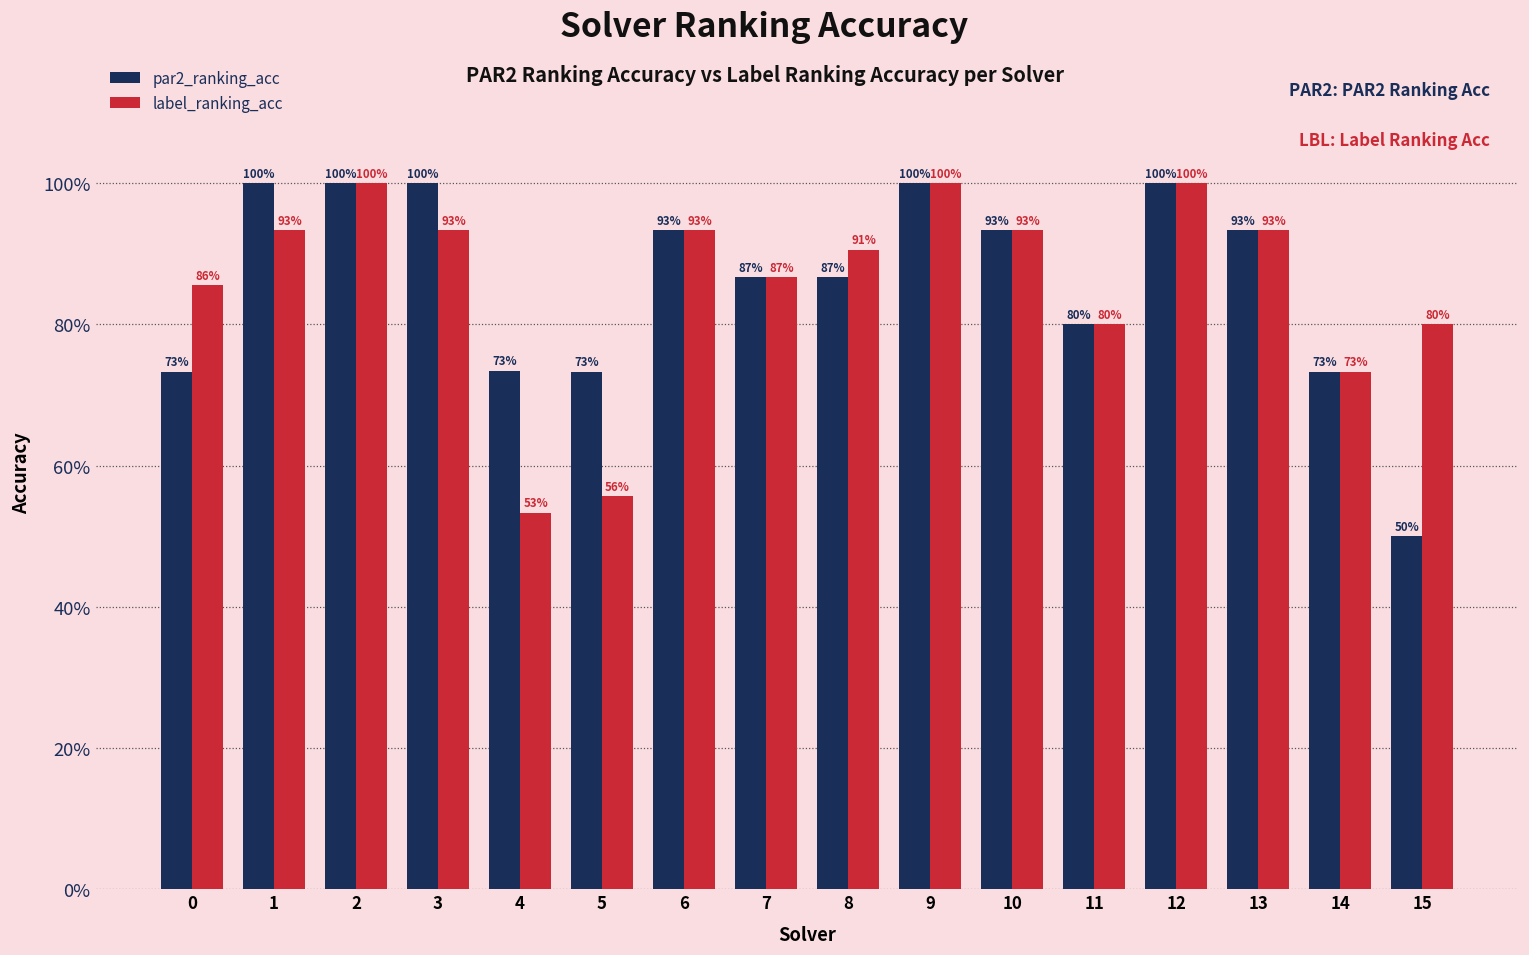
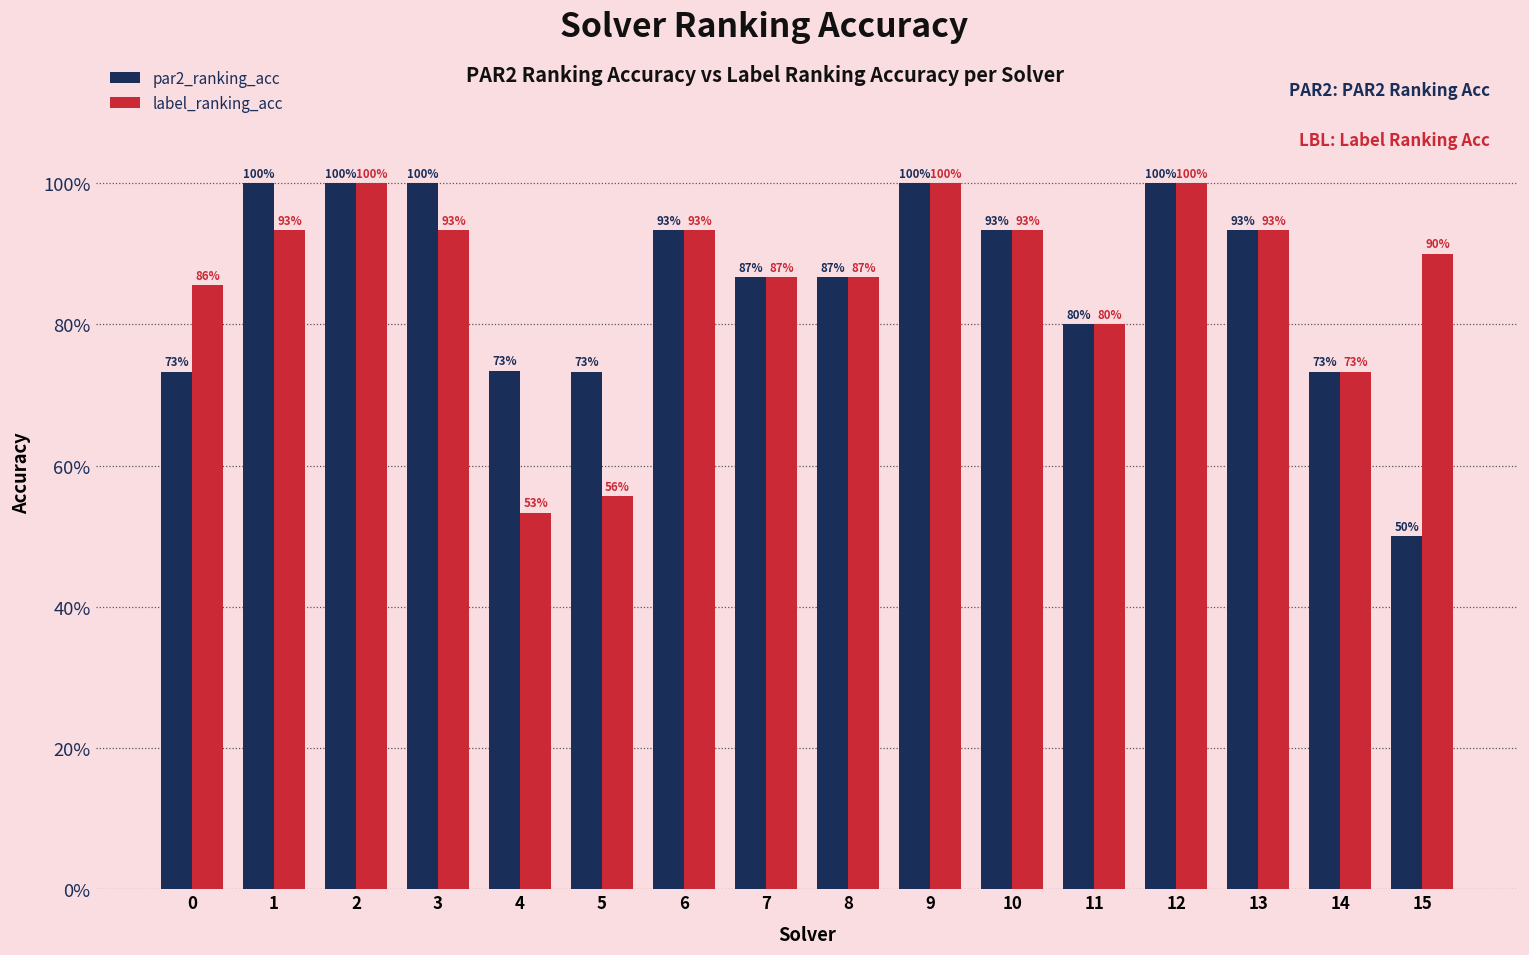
  {
    "par2_ranking_acc": {
      "0": "73%",
      "1": "100%",
      "2": "100%",
      "3": "100%",
      "4": "73%",
      "5": "73%",
      "6": "93%",
      "7": "87%",
      "8": "87%",
      "9": "100%",
      "10": "93%",
      "11": "80%",
      "12": "100%",
      "13": "93%",
      "14": "73%",
      "15": "50%"
    },
    "label_ranking_acc": {
      "0": "86%",
      "1": "93%",
      "2": "100%",
      "3": "93%",
      "4": "53%",
      "5": "56%",
      "6": "93%",
      "7": "87%",
-     "8": "91%",
+     "8": "87%",
      "9": "100%",
      "10": "93%",
      "11": "80%",
      "12": "100%",
      "13": "93%",
      "14": "73%",
-     "15": "80%"
+     "15": "90%"
    }
  }
